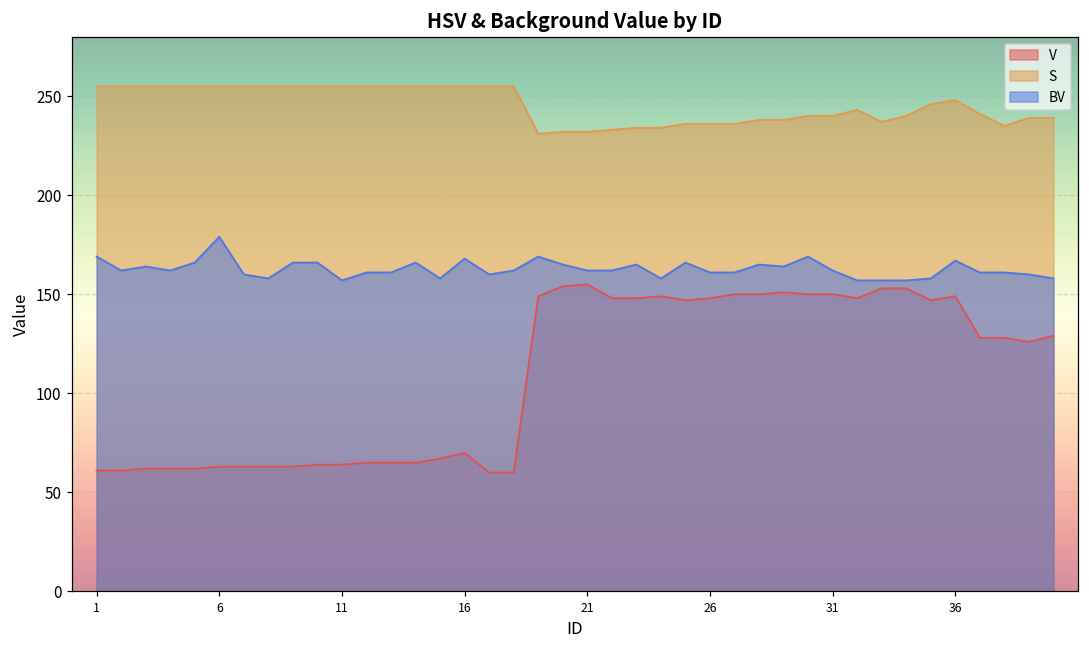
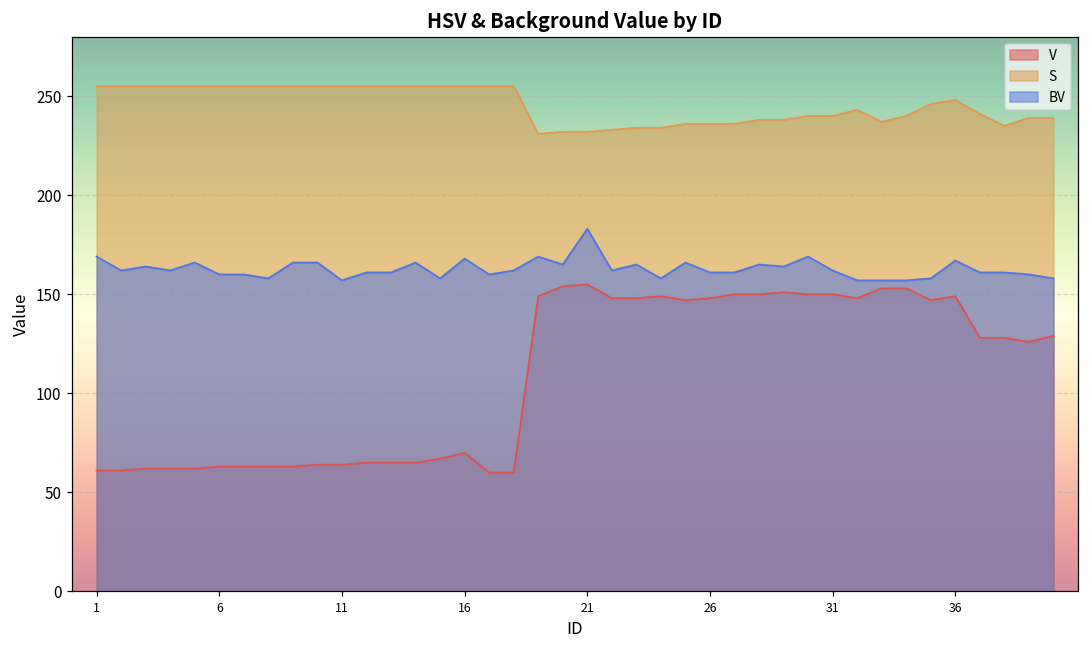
  {
    "BV": {
      "1": 169,
-     "6": 179,
+     "6": 160,
      "11": 157,
      "16": 168,
-     "21": 162,
+     "21": 183,
      "26": 161,
      "31": 162,
      "36": 167
    }
  }
